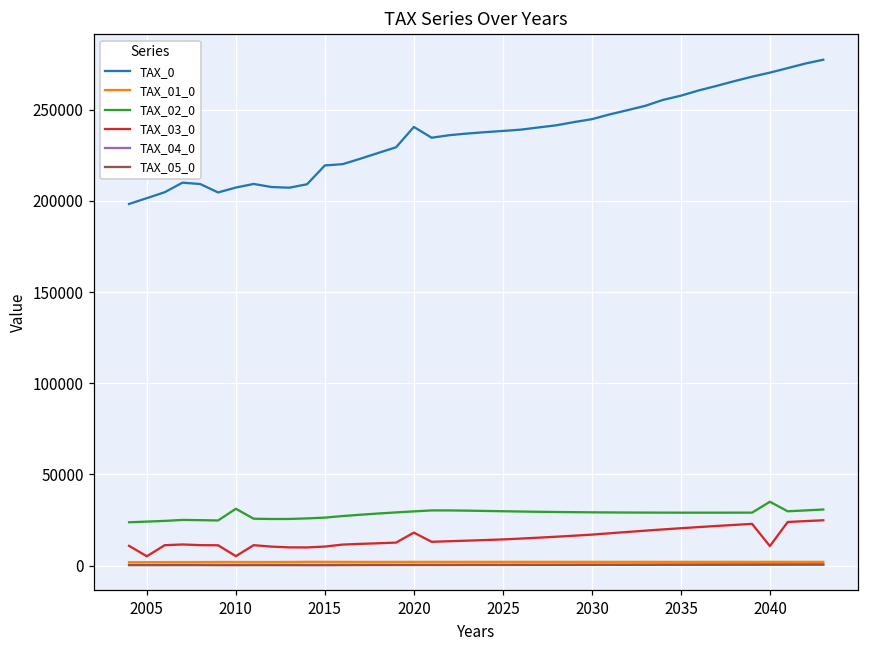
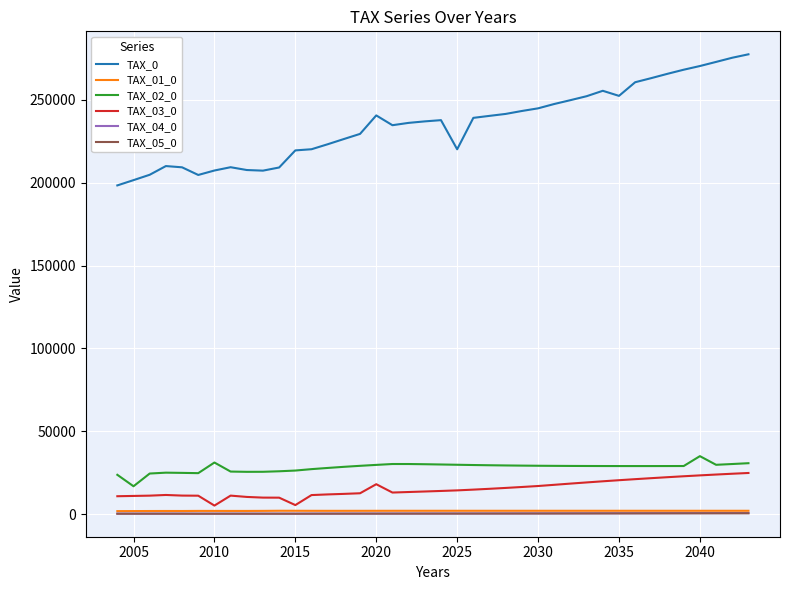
  {
    "TAX_0": {
      "2005": 202000,
      "2010": 207000,
      "2015": 219000,
      "2020": 241000,
-     "2025": 238000,
+     "2025": 220000,
      "2030": 245000,
-     "2035": 258000,
+     "2035": 252000,
      "2040": 270000
    },
    "TAX_01_0": {
      "2010": 2000,
      "2015": 2000,
      "2020": 2000,
      "2025": 2000,
      "2030": 2000
    },
    "TAX_02_0": {
-     "2005": 24000,
+     "2005": 17000,
      "2010": 31000,
      "2015": 26000,
      "2020": 30000,
      "2025": 30000,
      "2030": 29000,
      "2035": 29000,
      "2040": 35000
    },
    "TAX_03_0": {
-     "2005": 5000,
+     "2005": 11000,
      "2010": 5000,
-     "2015": 10000,
+     "2015": 5000,
      "2020": 18000,
      "2025": 14000,
      "2030": 17000,
      "2035": 20000,
-     "2040": 11000
+     "2040": 23000
    }
  }
